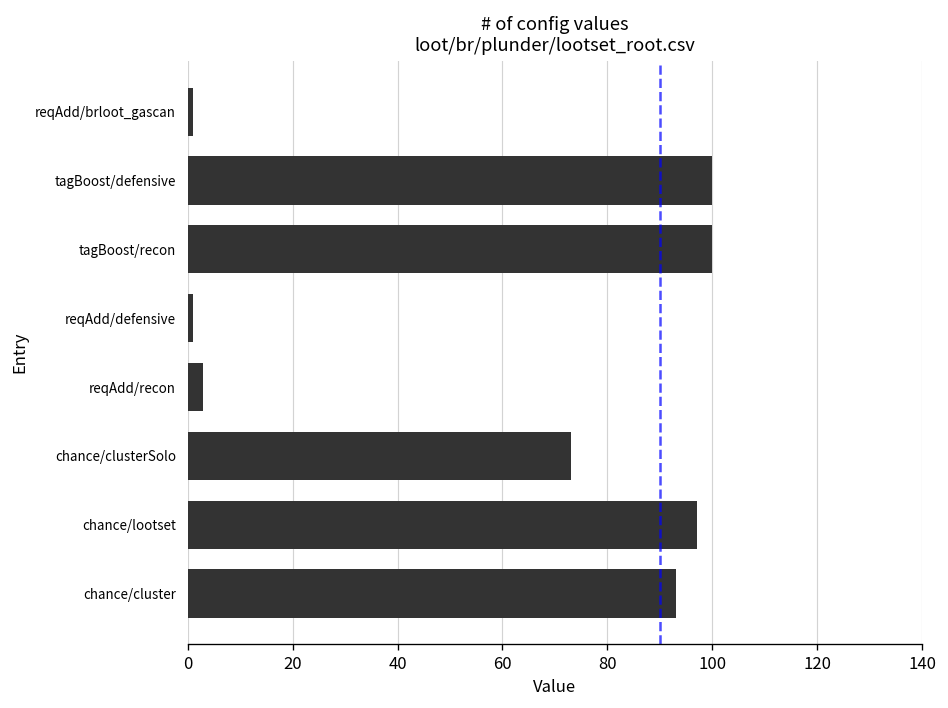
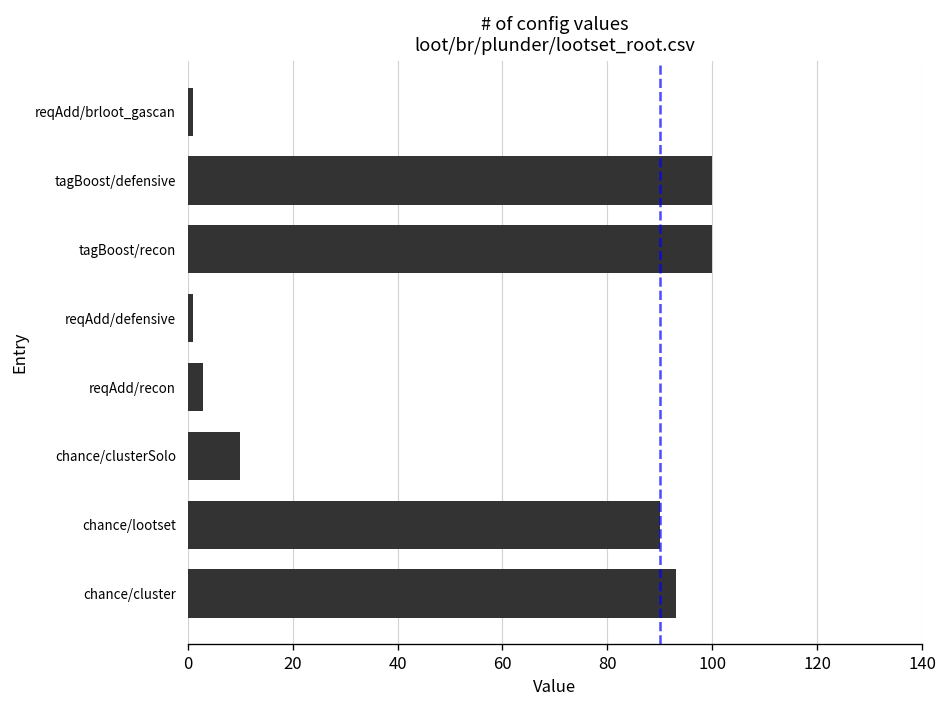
  {
    "reqAdd/brloot_gascan": 1,
    "tagBoost/defensive": 100,
    "tagBoost/recon": 100,
    "reqAdd/defensive": 1,
    "reqAdd/recon": 3,
-   "chance/clusterSolo": 73,
-   "chance/lootset": 97,
+   "chance/clusterSolo": 10,
+   "chance/lootset": 90,
    "chance/cluster": 93
  }
